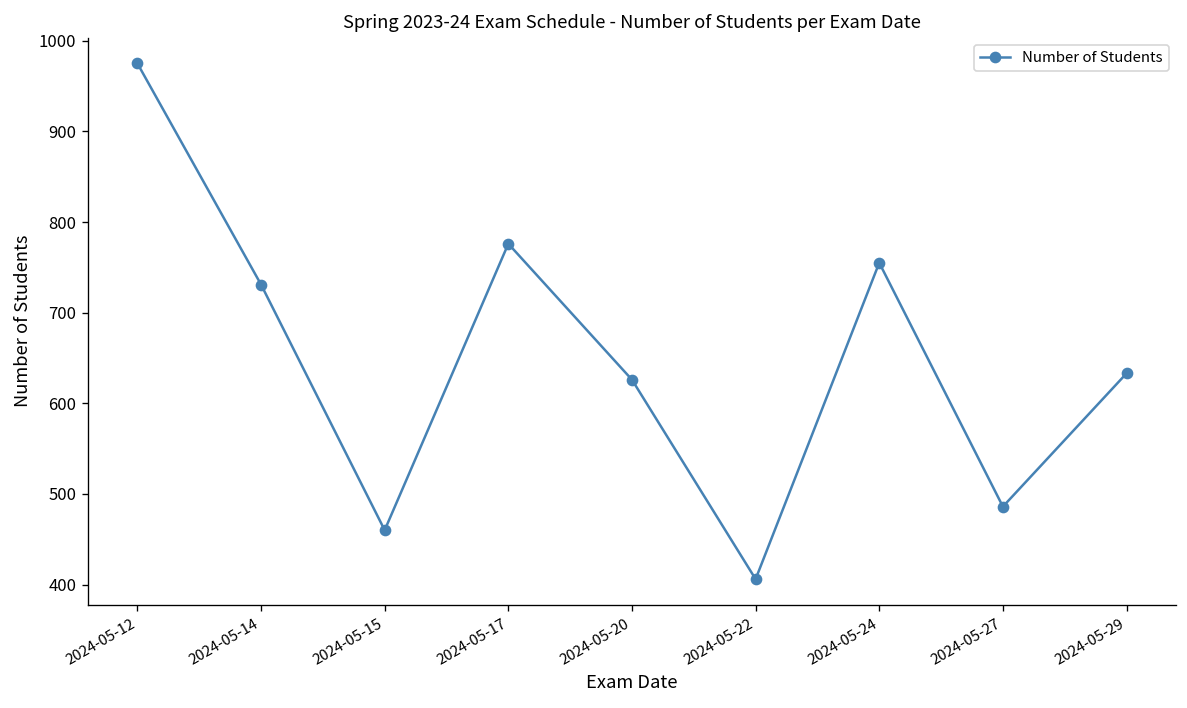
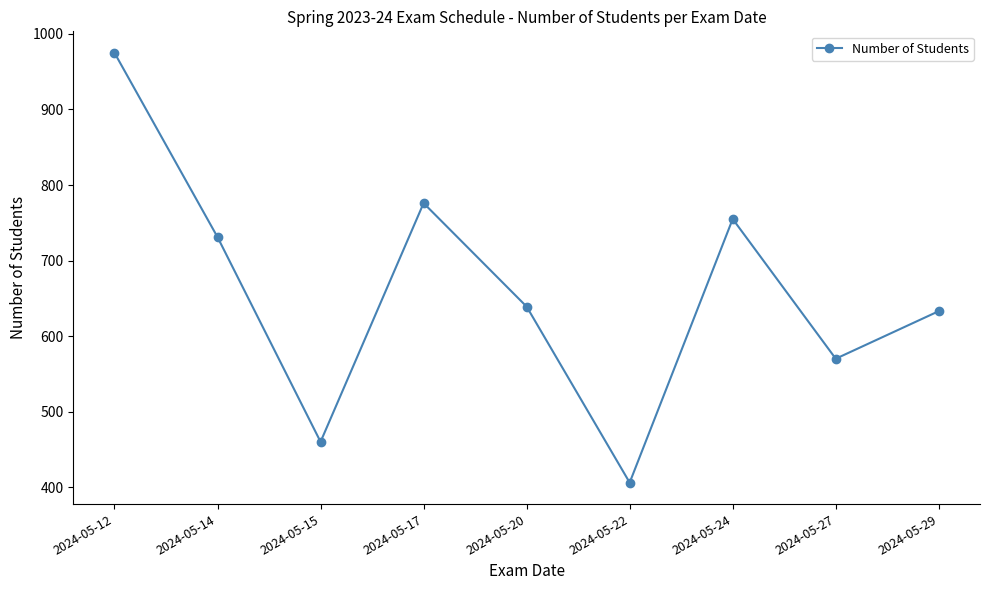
  {
    "2024-05-12": 980,
    "2024-05-14": 730,
    "2024-05-15": 460,
    "2024-05-17": 780,
-   "2024-05-20": 630,
+   "2024-05-20": 640,
    "2024-05-22": 410,
    "2024-05-24": 760,
-   "2024-05-27": 490,
+   "2024-05-27": 570,
    "2024-05-29": 630
  }
